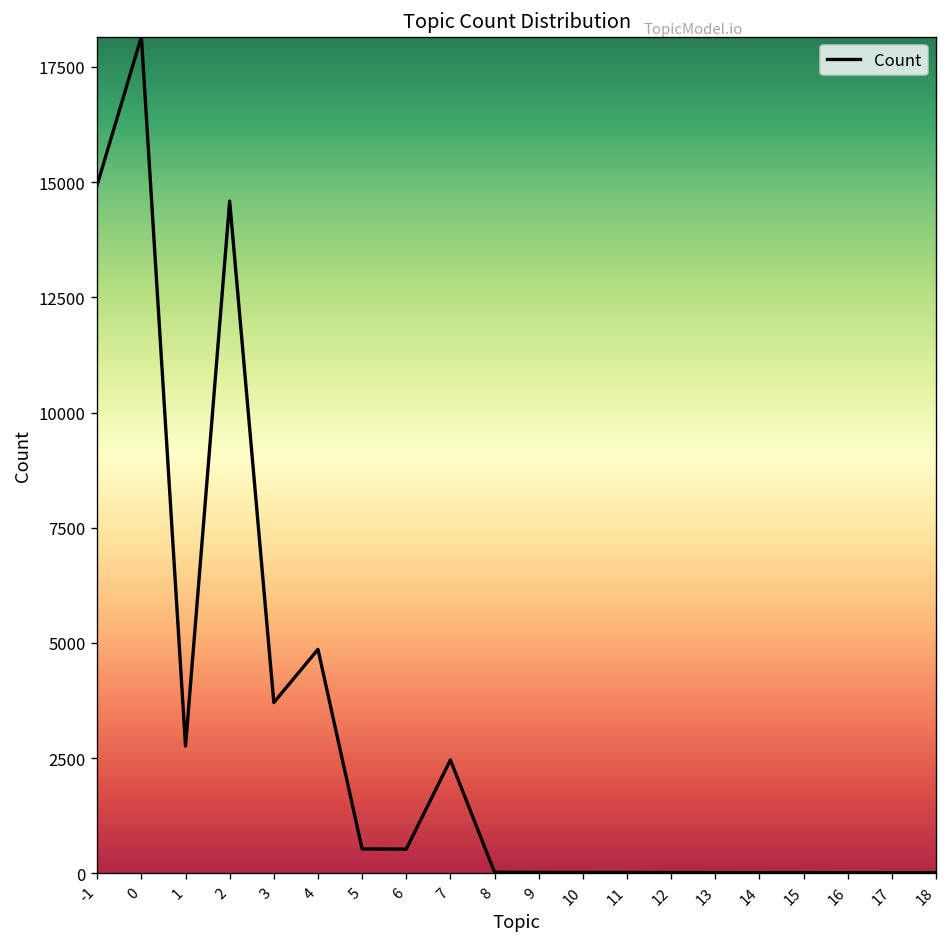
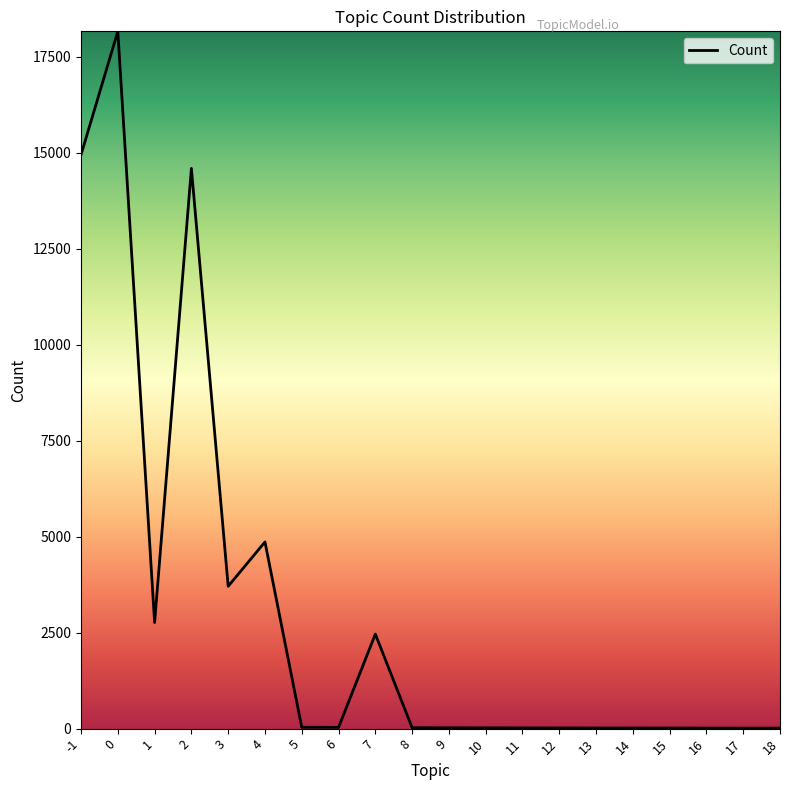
  {
    "-1": 14900,
    "0": 18200,
    "1": 2800,
    "2": 14600,
    "3": 3700,
    "4": 4900,
-   "5": 500,
-   "6": 500,
+   "5": 0,
+   "6": 0,
    "7": 2500,
    "8": 0,
    "9": 0,
    "10": 0,
    "11": 0,
    "12": 0,
    "13": 0,
    "14": 0,
    "15": 0,
    "16": 0,
    "17": 0,
    "18": 0
  }
